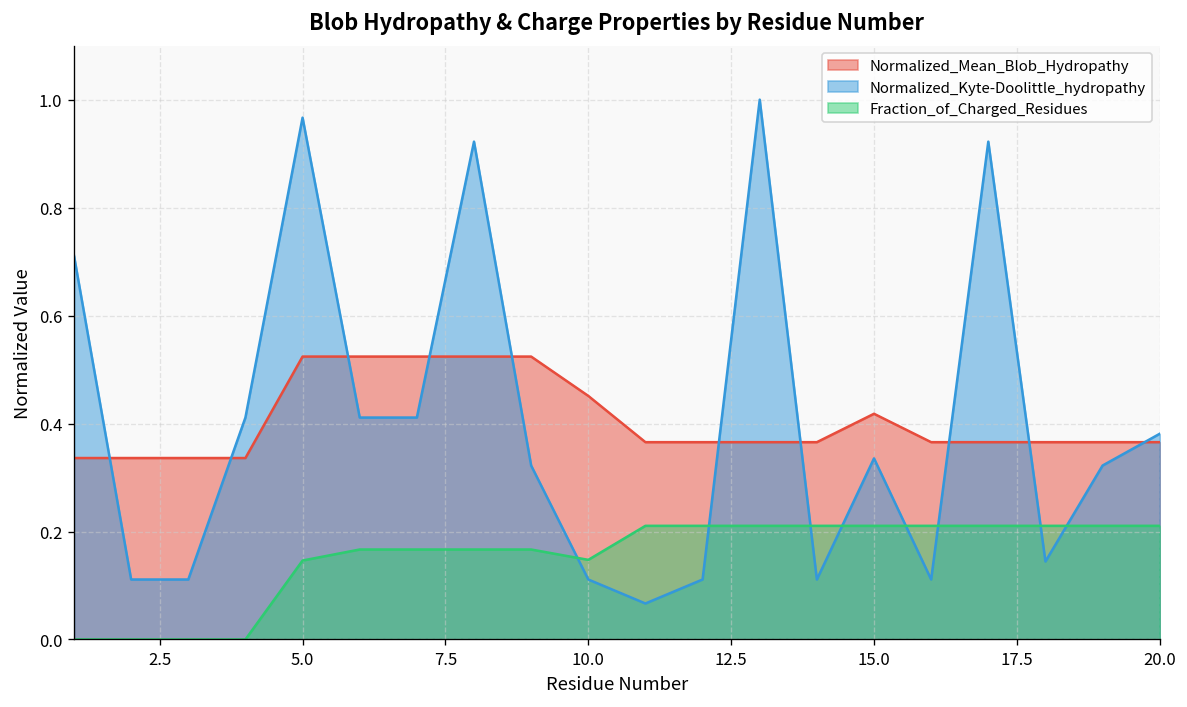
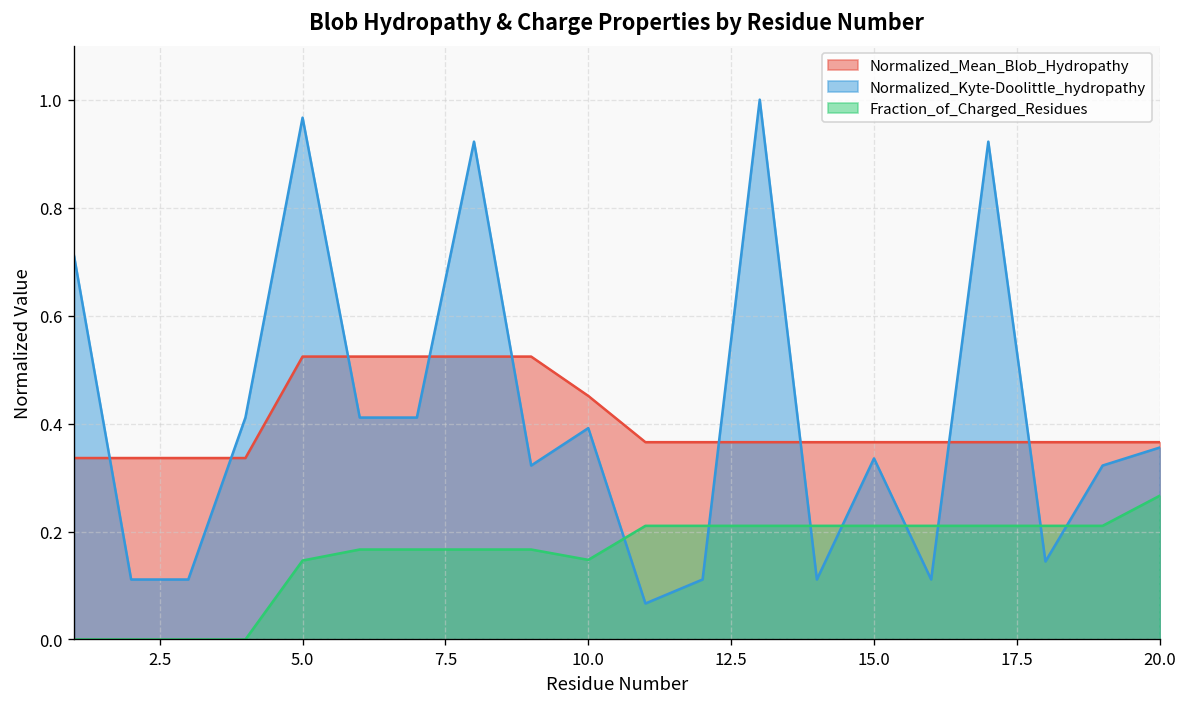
  {
    "Normalized_Mean_Blob_Hydropathy": {
      "5.0": 0.52,
      "10.0": 0.45,
-     "15.0": 0.42,
+     "15.0": 0.37,
      "20.0": 0.37
    },
    "Normalized_Kyte-Doolittle_hydropathy": {
      "5.0": 0.97,
-     "10.0": 0.11,
+     "10.0": 0.39,
      "15.0": 0.34,
-     "20.0": 0.38
+     "20.0": 0.36
    },
    "Fraction_of_Charged_Residues": {
      "5.0": 0.15,
      "10.0": 0.15,
      "15.0": 0.21,
-     "20.0": 0.21
+     "20.0": 0.27
    }
  }
